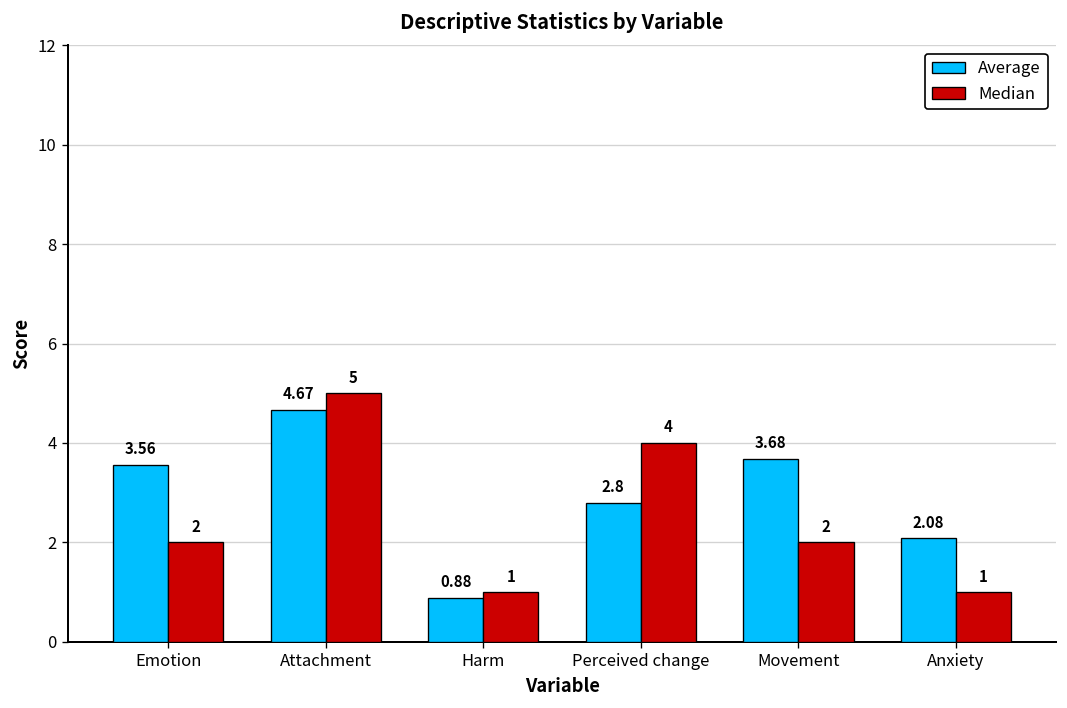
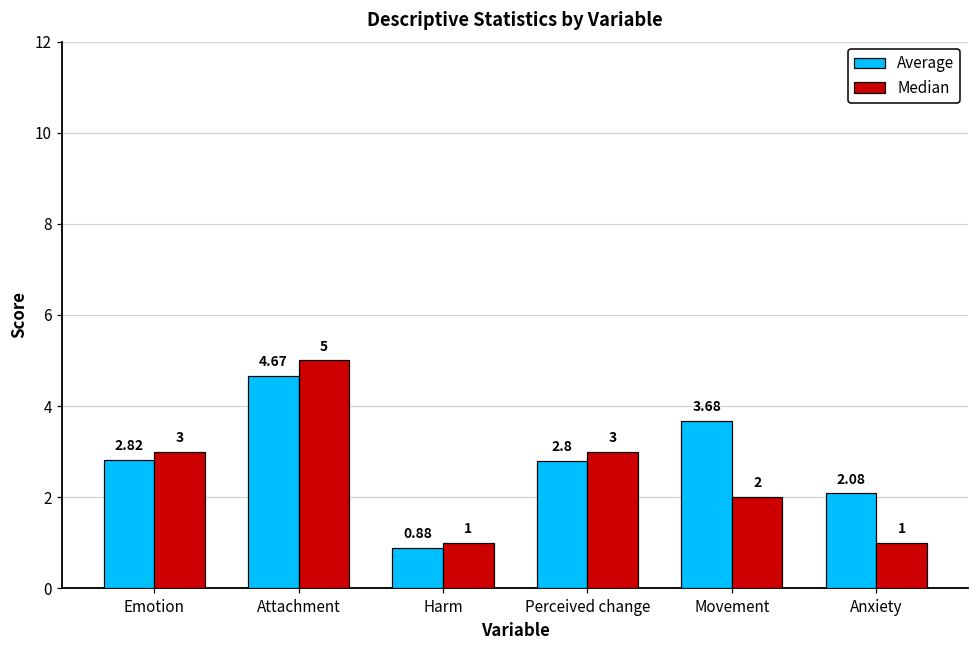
  {
    "Average": {
-     "Emotion": 3.56,
+     "Emotion": 2.82,
      "Attachment": 4.67,
      "Harm": 0.88,
      "Perceived change": 2.8,
      "Movement": 3.68,
      "Anxiety": 2.08
    },
    "Median": {
-     "Emotion": 2,
+     "Emotion": 3,
      "Attachment": 5,
      "Harm": 1,
-     "Perceived change": 4,
+     "Perceived change": 3,
      "Movement": 2,
      "Anxiety": 1
    }
  }
